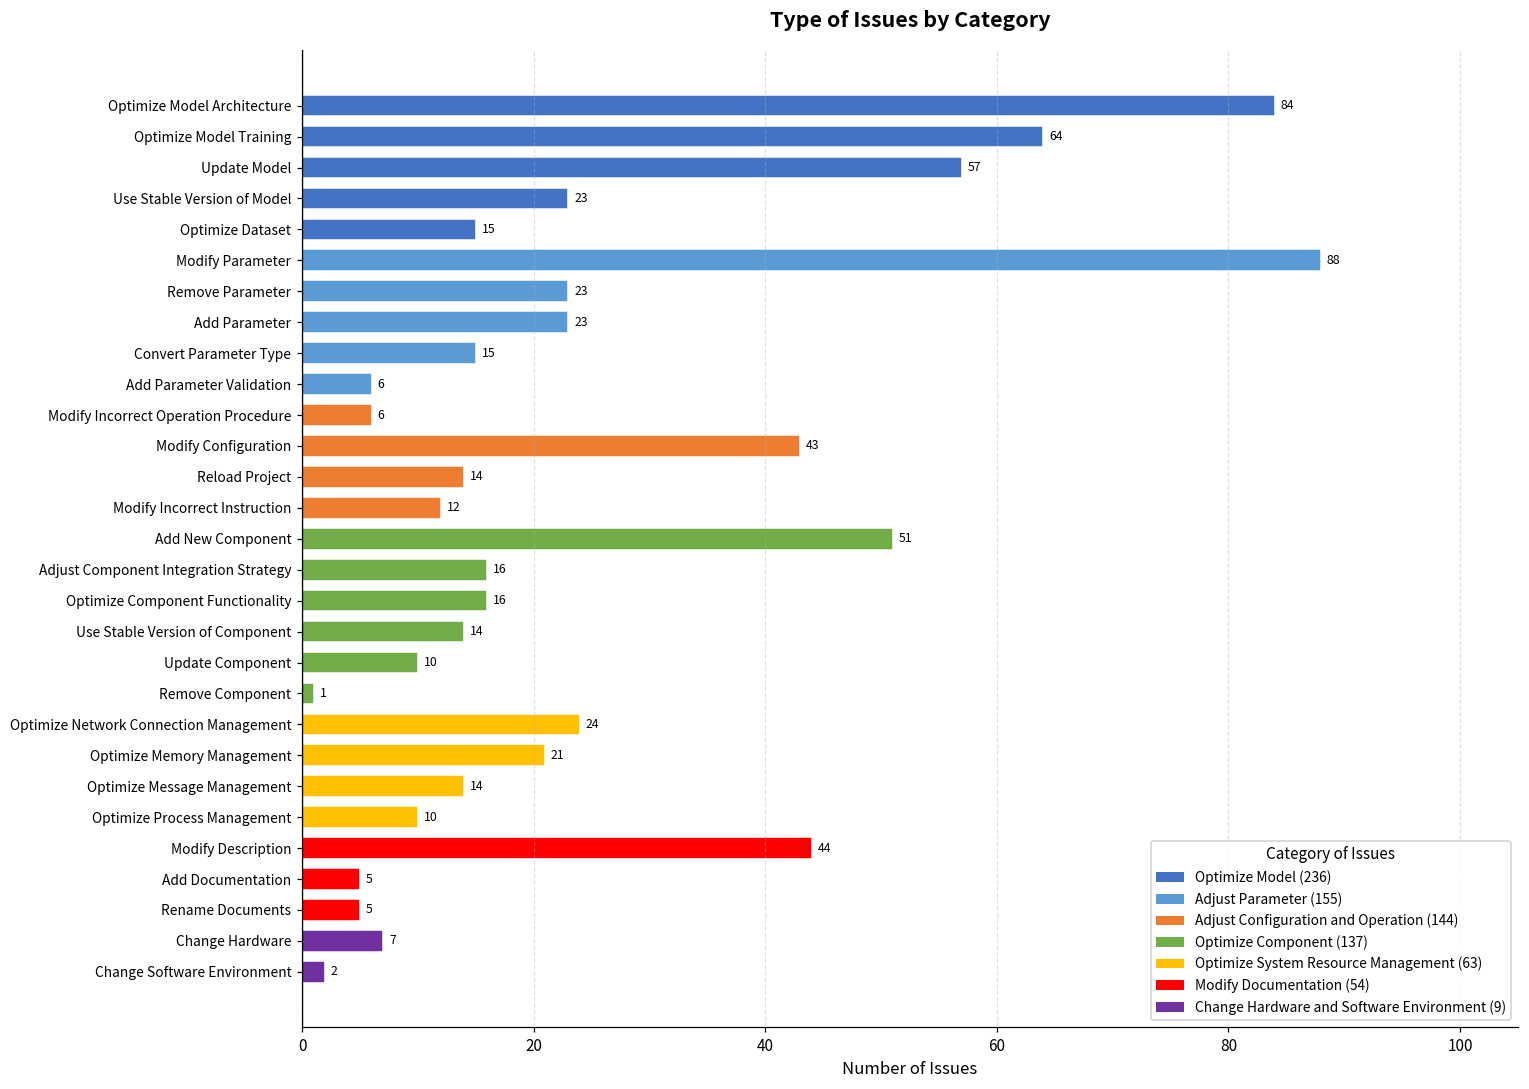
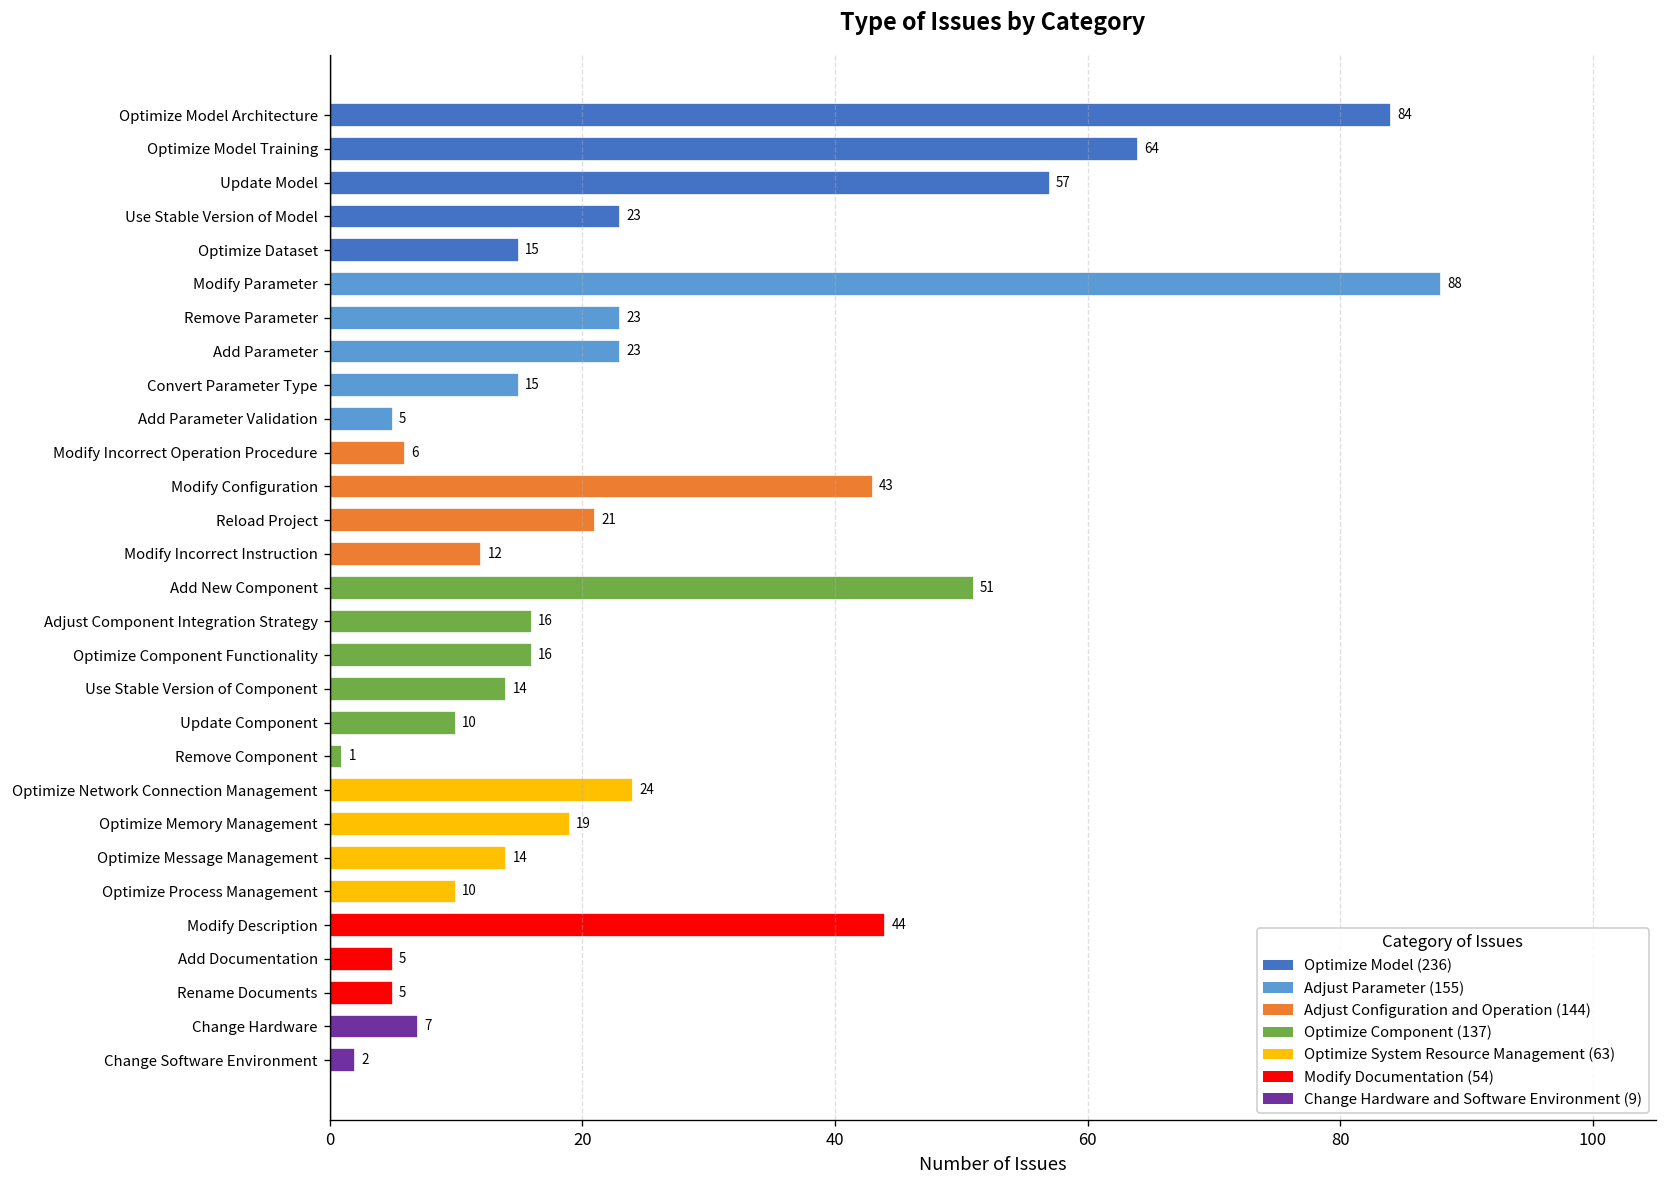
  {
    "Optimize Model Architecture": 84,
    "Optimize Model Training": 64,
    "Update Model": 57,
    "Use Stable Version of Model": 23,
    "Optimize Dataset": 15,
    "Modify Parameter": 88,
    "Remove Parameter": 23,
    "Add Parameter": 23,
    "Convert Parameter Type": 15,
-   "Add Parameter Validation": 6,
+   "Add Parameter Validation": 5,
    "Modify Incorrect Operation Procedure": 6,
    "Modify Configuration": 43,
-   "Reload Project": 14,
+   "Reload Project": 21,
    "Modify Incorrect Instruction": 12,
    "Add New Component": 51,
    "Adjust Component Integration Strategy": 16,
    "Optimize Component Functionality": 16,
    "Use Stable Version of Component": 14,
    "Update Component": 10,
    "Remove Component": 1,
    "Optimize Network Connection Management": 24,
-   "Optimize Memory Management": 21,
+   "Optimize Memory Management": 19,
    "Optimize Message Management": 14,
    "Optimize Process Management": 10,
    "Modify Description": 44,
    "Add Documentation": 5,
    "Rename Documents": 5,
    "Change Hardware": 7,
    "Change Software Environment": 2
  }
